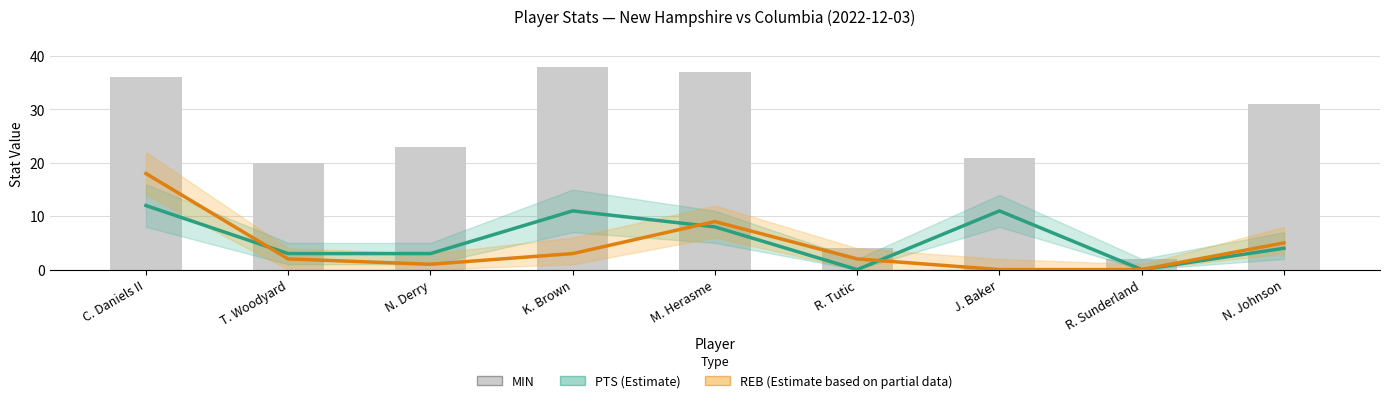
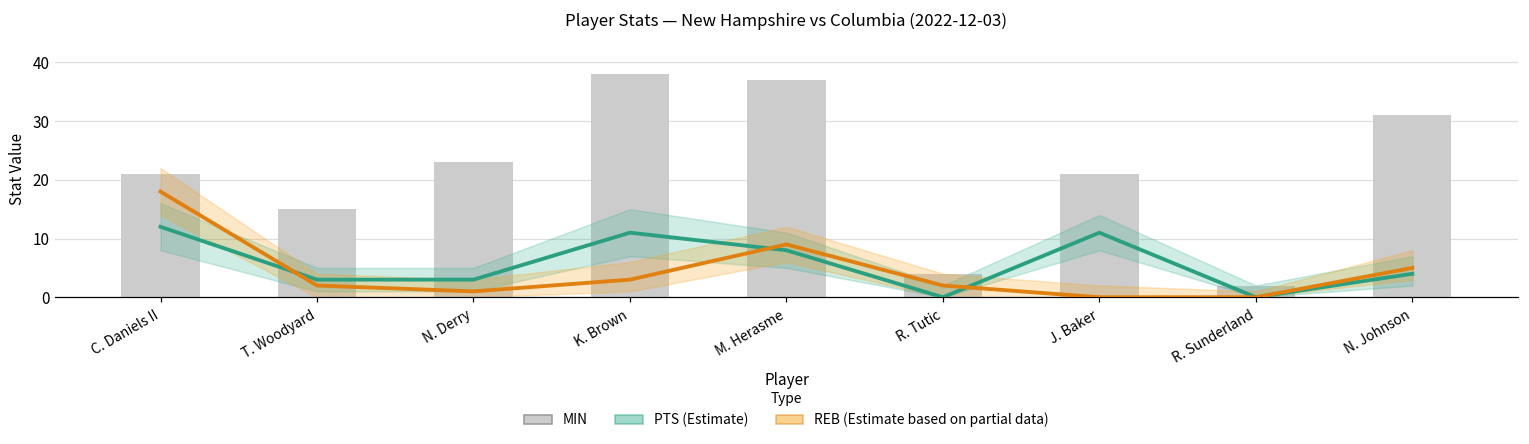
  {
    "MIN": {
-     "C. Daniels II": 36,
-     "T. Woodyard": 20,
+     "C. Daniels II": 21,
+     "T. Woodyard": 15,
      "N. Derry": 23,
      "K. Brown": 38,
      "M. Herasme": 37,
      "R. Tutic": 4,
      "J. Baker": 21,
      "R. Sunderland": 2,
      "N. Johnson": 31
    }
  }
